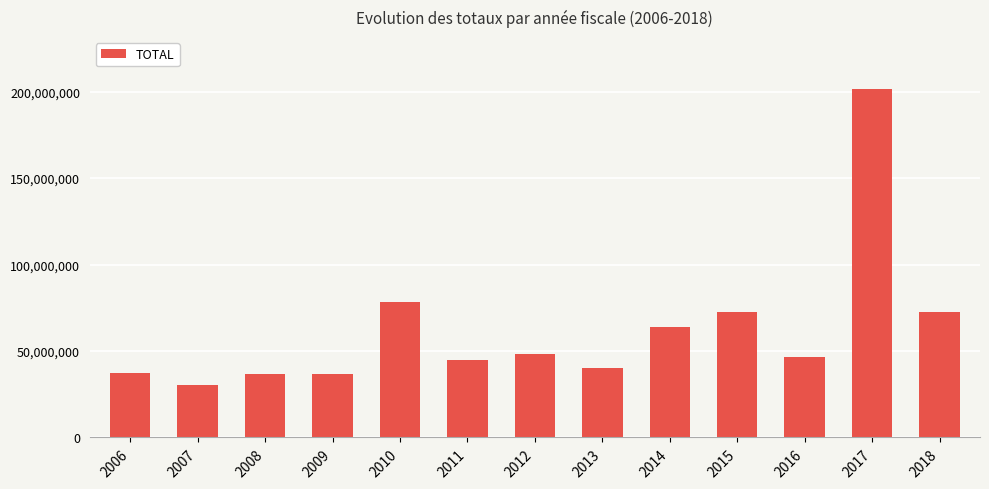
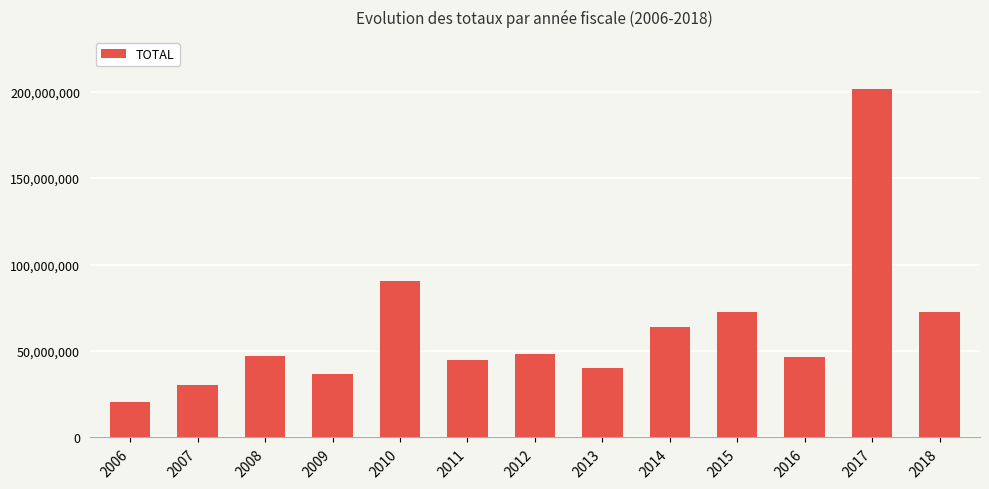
  {
-   "2006": "37,000,000",
+   "2006": "21,000,000",
    "2007": "31,000,000",
-   "2008": "37,000,000",
+   "2008": "47,000,000",
    "2009": "37,000,000",
-   "2010": "78,000,000",
+   "2010": "91,000,000",
    "2011": "45,000,000",
    "2012": "48,000,000",
    "2013": "40,000,000",
    "2014": "64,000,000",
    "2015": "73,000,000",
    "2016": "46,000,000",
    "2017": "201,000,000",
    "2018": "73,000,000"
  }
